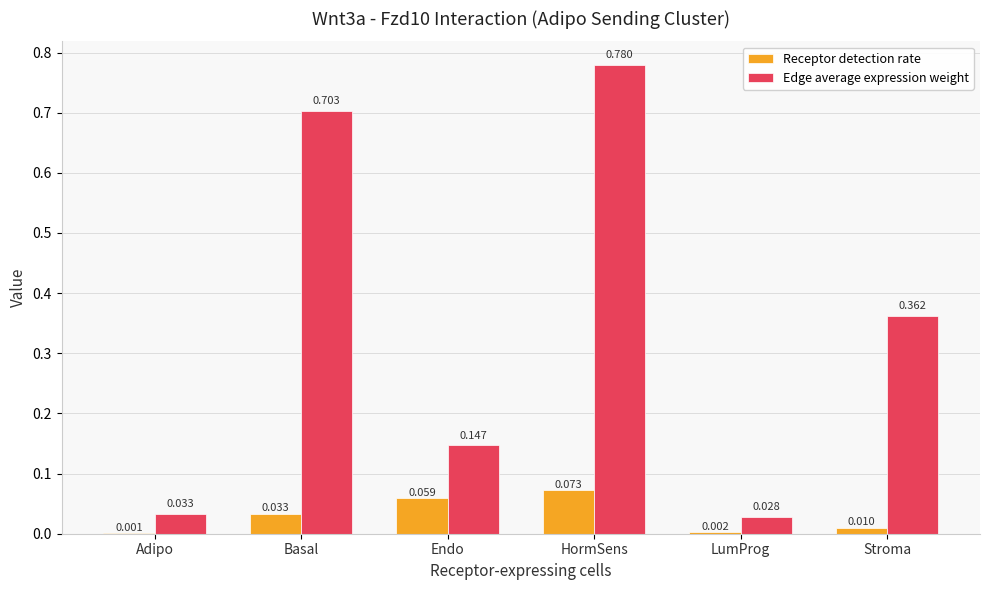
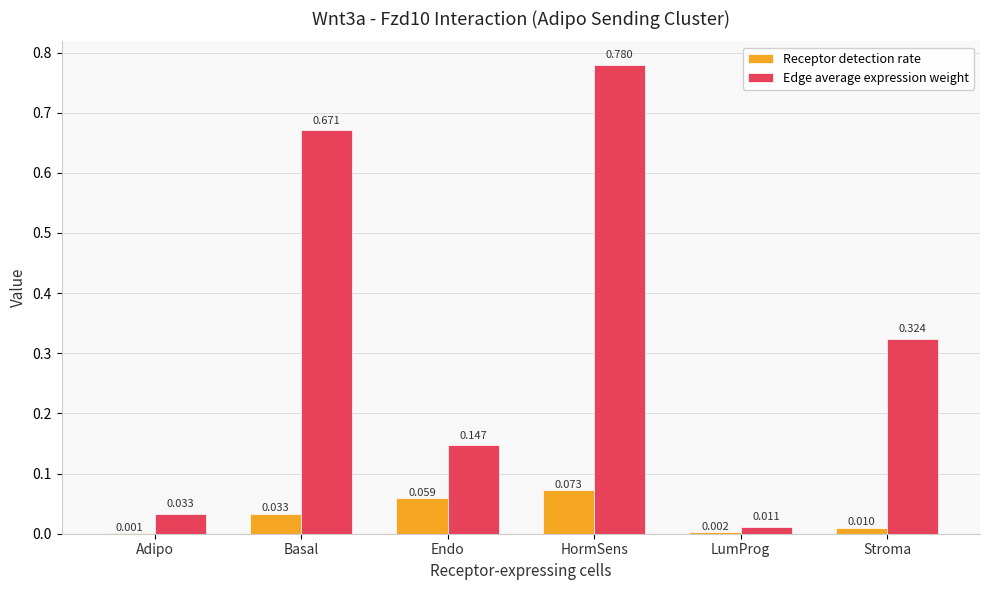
  {
    "Receptor detection rate": {
      "Adipo": 0.001,
      "Basal": 0.033,
      "Endo": 0.059,
      "HormSens": 0.073,
      "LumProg": 0.002,
      "Stroma": 0.010
    },
    "Edge average expression weight": {
      "Adipo": 0.033,
-     "Basal": 0.703,
+     "Basal": 0.671,
      "Endo": 0.147,
      "HormSens": 0.780,
-     "LumProg": 0.028,
-     "Stroma": 0.362
+     "LumProg": 0.011,
+     "Stroma": 0.324
    }
  }
